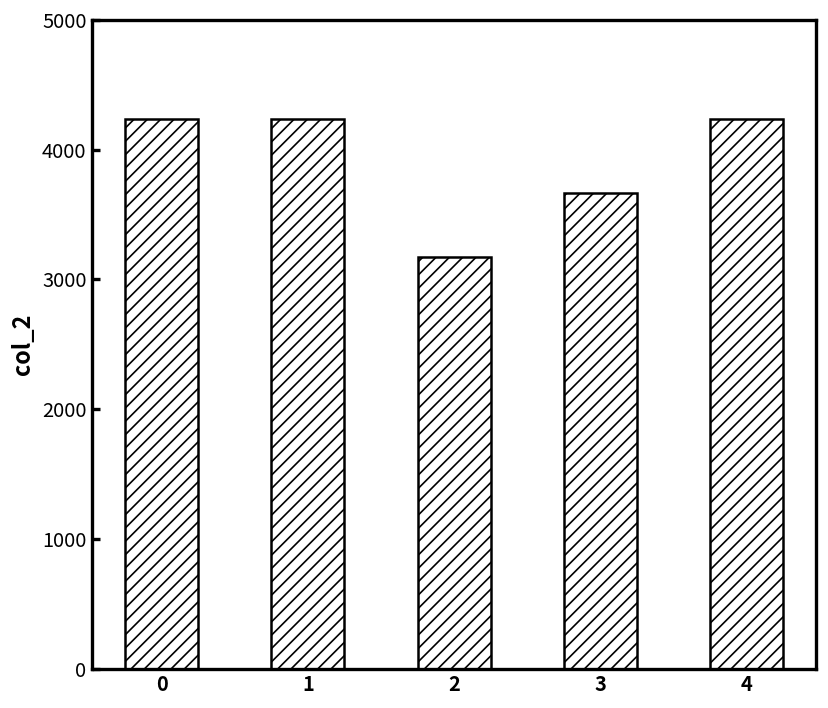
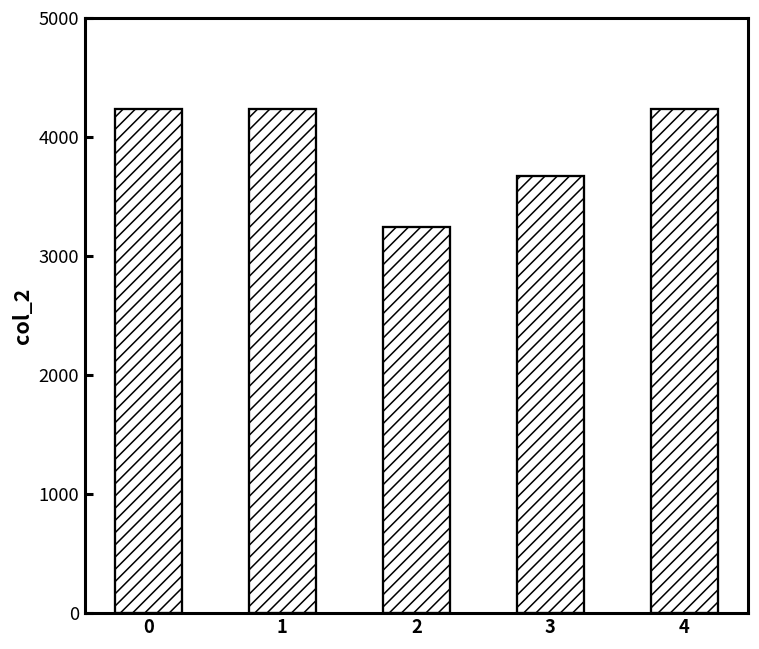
  {
    "0": 4240,
    "1": 4240,
-   "2": 3170,
+   "2": 3250,
    "3": 3670,
    "4": 4240
  }
